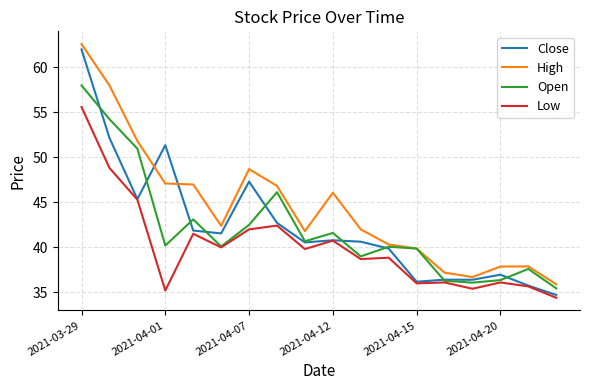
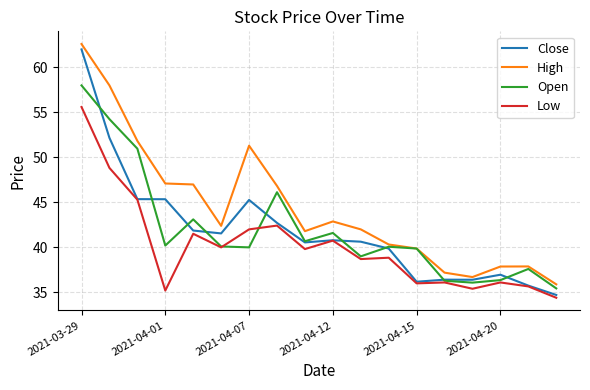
  {
    "Close": {
      "2021-03-29": 62,
-     "2021-04-01": 51,
-     "2021-04-07": 47,
+     "2021-04-01": 45,
+     "2021-04-07": 45,
      "2021-04-20": 37
    },
    "High": {
      "2021-03-29": 63,
      "2021-04-01": 47,
-     "2021-04-07": 49,
-     "2021-04-12": 46,
+     "2021-04-07": 51,
+     "2021-04-12": 43,
      "2021-04-20": 38
    },
    "Open": {
      "2021-03-29": 58,
      "2021-04-01": 40,
-     "2021-04-07": 43,
+     "2021-04-07": 40,
      "2021-04-12": 42
    },
    "Low": {
      "2021-03-29": 56,
      "2021-04-01": 35,
      "2021-04-07": 42
    }
  }
